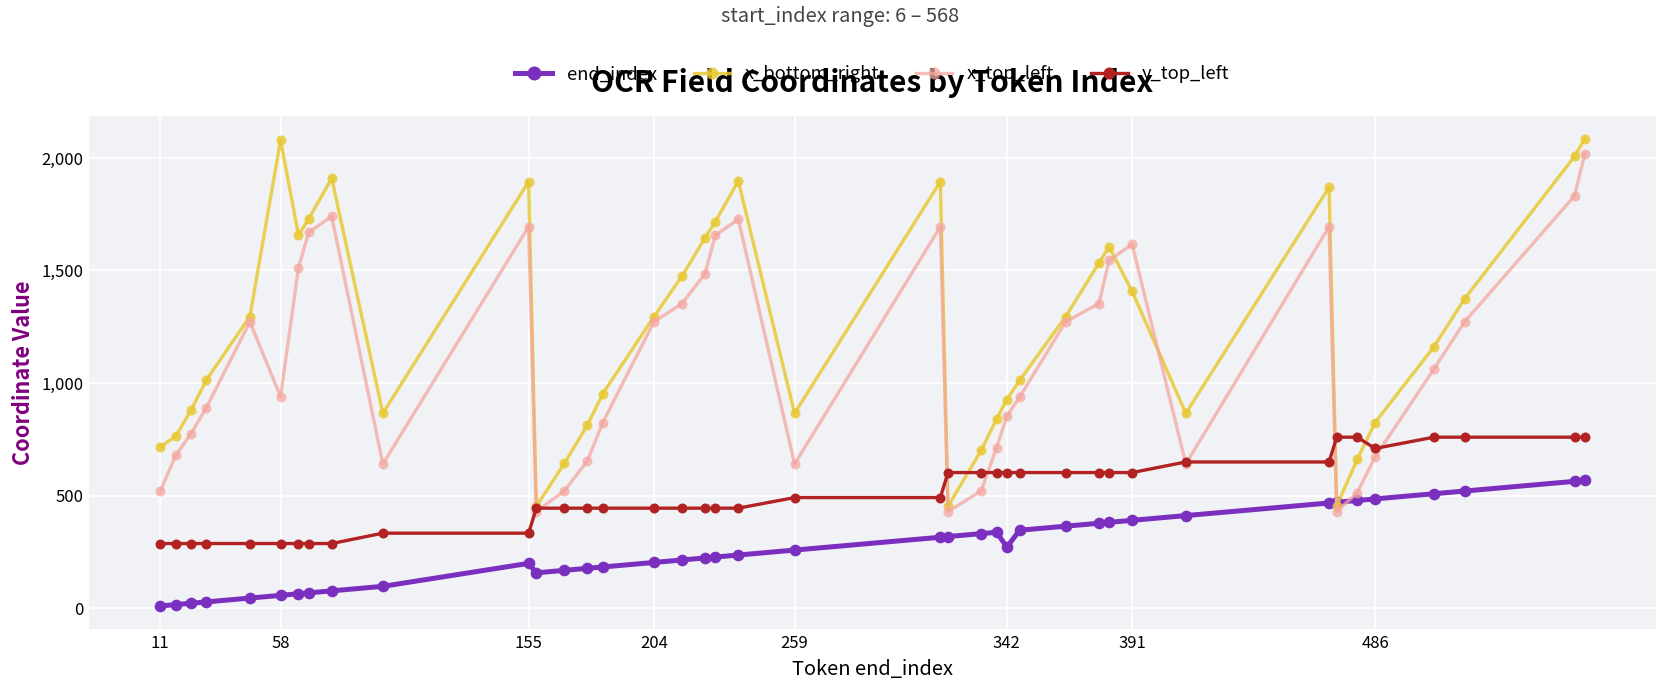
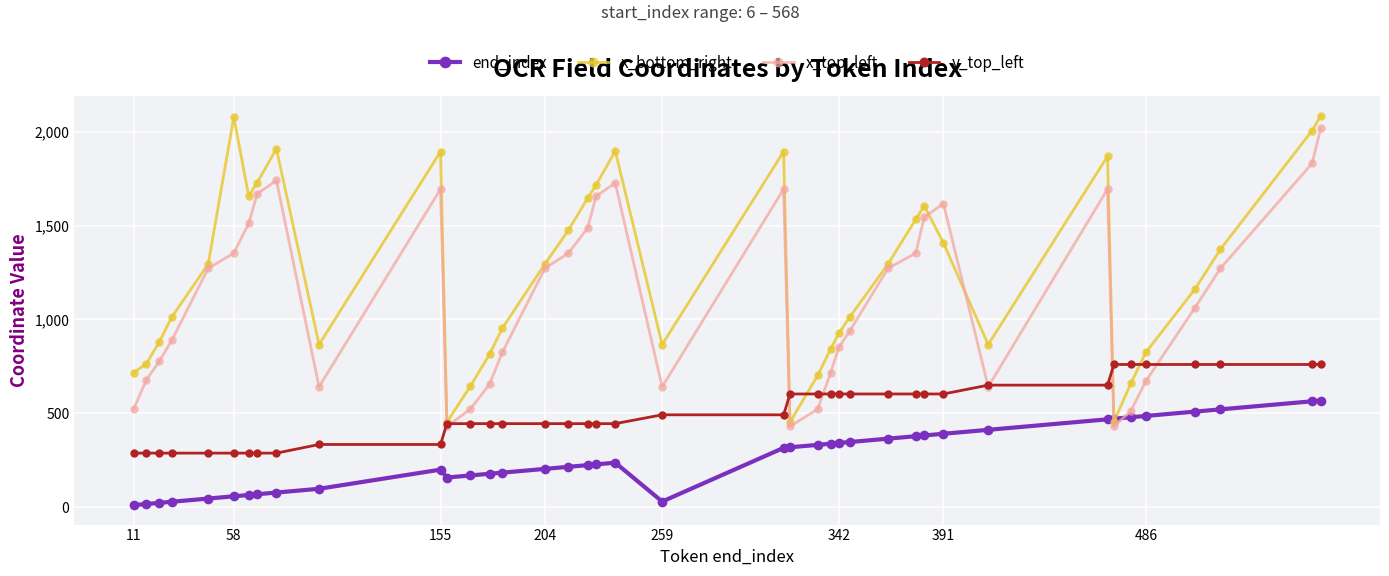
  {
    "end_index": {
      "11": "10",
      "58": "60",
      "155": "200",
      "204": "200",
-     "259": "260",
-     "342": "270",
+     "259": "30",
+     "342": "340",
      "391": "390",
      "486": "490"
    },
    "x_bottom_right": {
      "11": "720",
      "58": "2,080",
      "155": "1,890",
      "204": "1,300",
      "259": "870",
      "342": "930",
      "391": "1,410",
      "486": "830"
    },
    "x_top_left": {
      "11": "520",
-     "58": "940",
+     "58": "1,350",
      "155": "1,690",
      "204": "1,270",
      "259": "640",
      "342": "850",
      "391": "1,620",
      "486": "670"
    },
    "y_top_left": {
      "11": "290",
      "58": "290",
      "155": "330",
      "204": "450",
      "259": "490",
      "342": "600",
      "391": "600",
-     "486": "710"
+     "486": "760"
    }
  }
